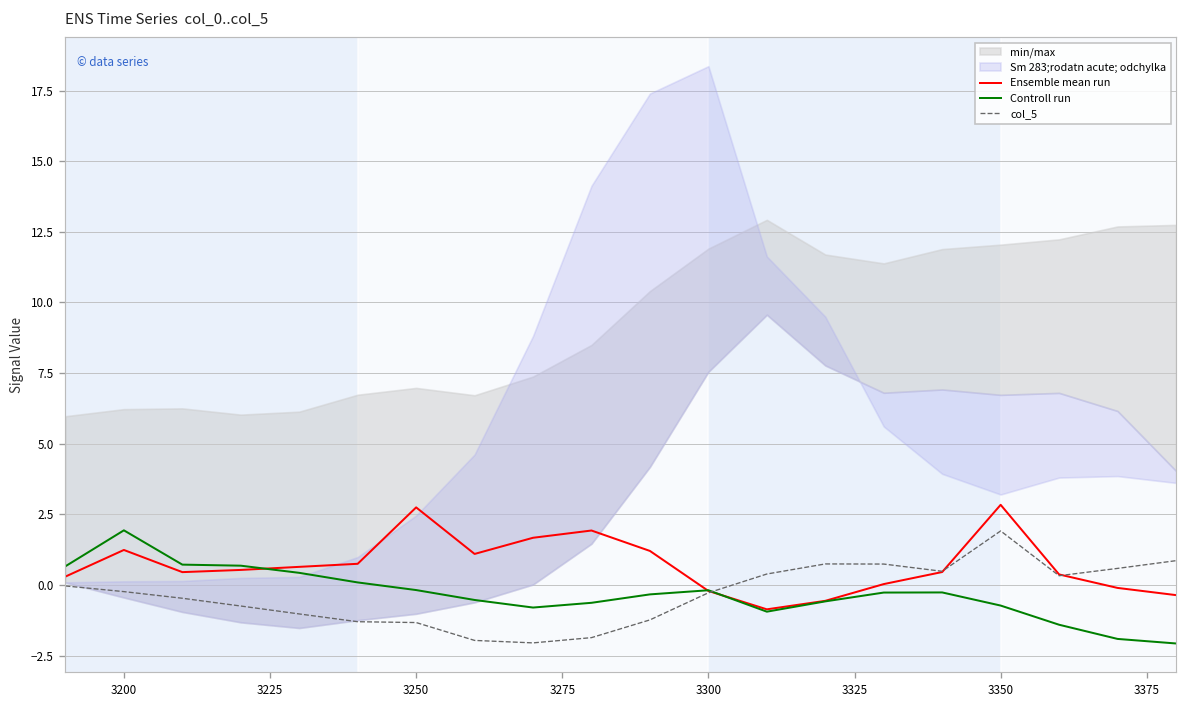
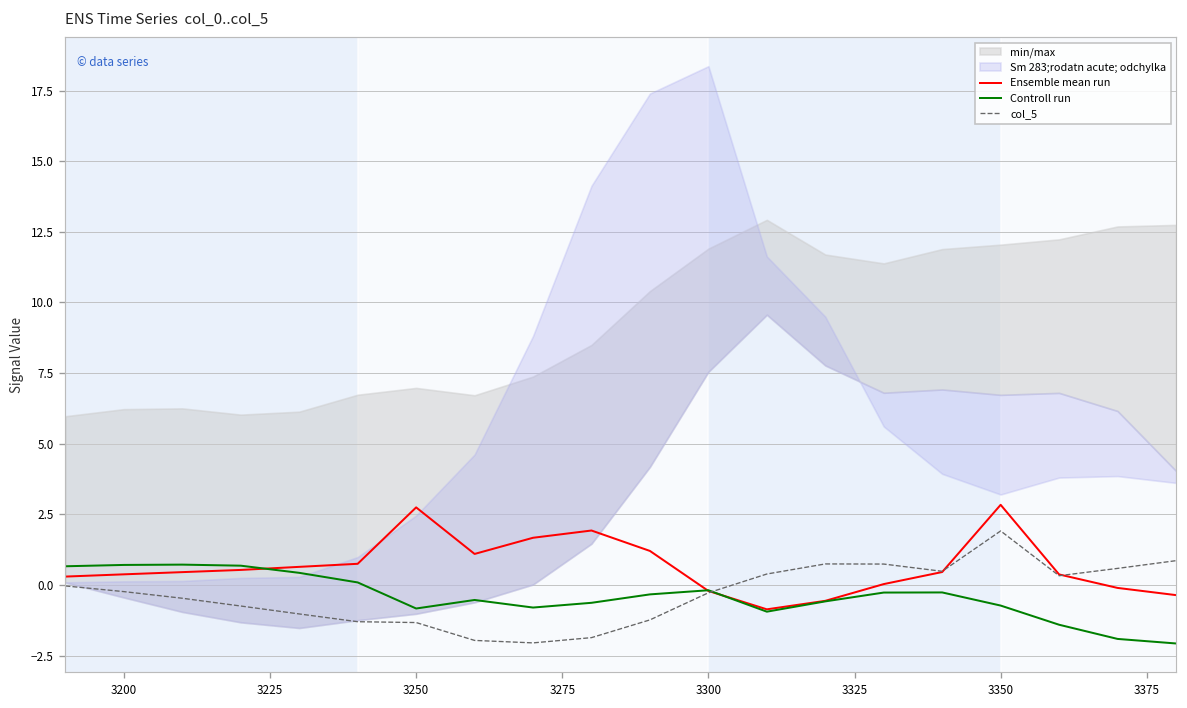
  {
    "Ensemble mean run": {
-     "3200": 1.2,
+     "3200": 0.4,
      "3250": 2.7,
      "3350": 2.8
    },
    "Controll run": {
-     "3200": 1.9,
-     "3250": -0.2,
+     "3200": 0.7,
+     "3250": -0.8,
      "3350": -0.7
    },
    "col_5": {
      "3200": -0.2,
      "3250": -1.3,
      "3350": 1.9
    }
  }
